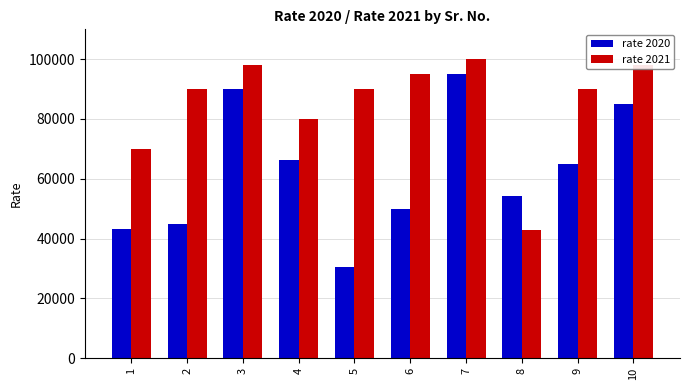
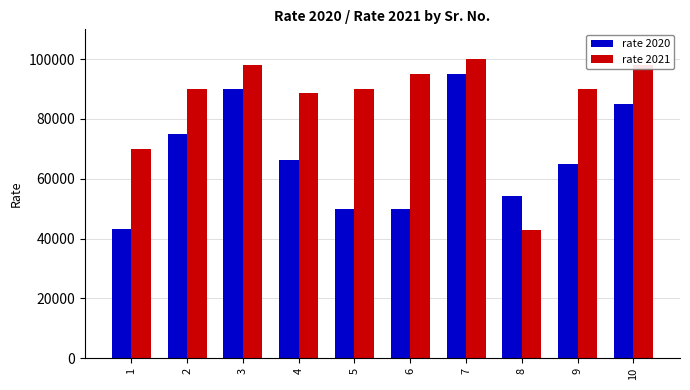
  {
    "rate 2020": {
      "1": 43000,
-     "2": 45000,
+     "2": 75000,
      "3": 90000,
      "4": 66000,
-     "5": 31000,
+     "5": 50000,
      "6": 50000,
      "7": 95000,
      "8": 54000,
      "9": 65000,
      "10": 85000
    },
    "rate 2021": {
      "1": 70000,
      "2": 90000,
      "3": 98000,
-     "4": 80000,
+     "4": 89000,
      "5": 90000,
      "6": 95000,
      "7": 100000,
      "8": 43000,
      "9": 90000
    }
  }
